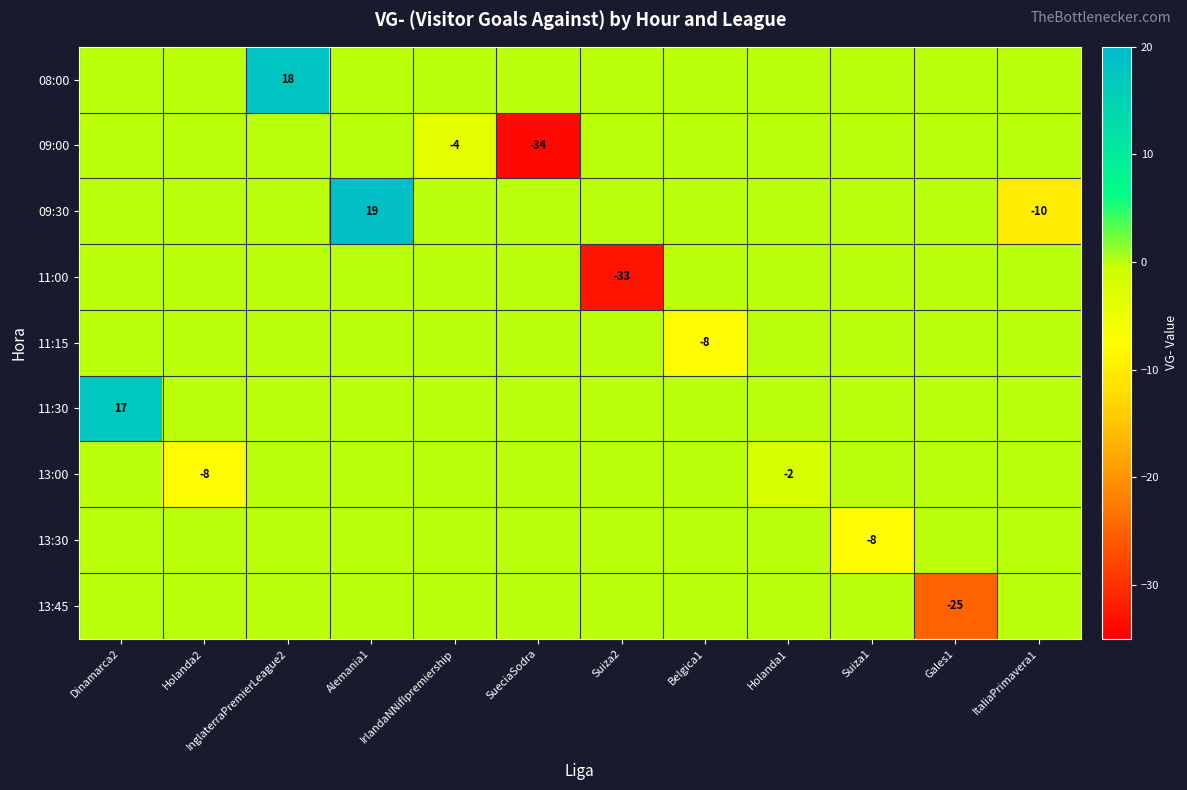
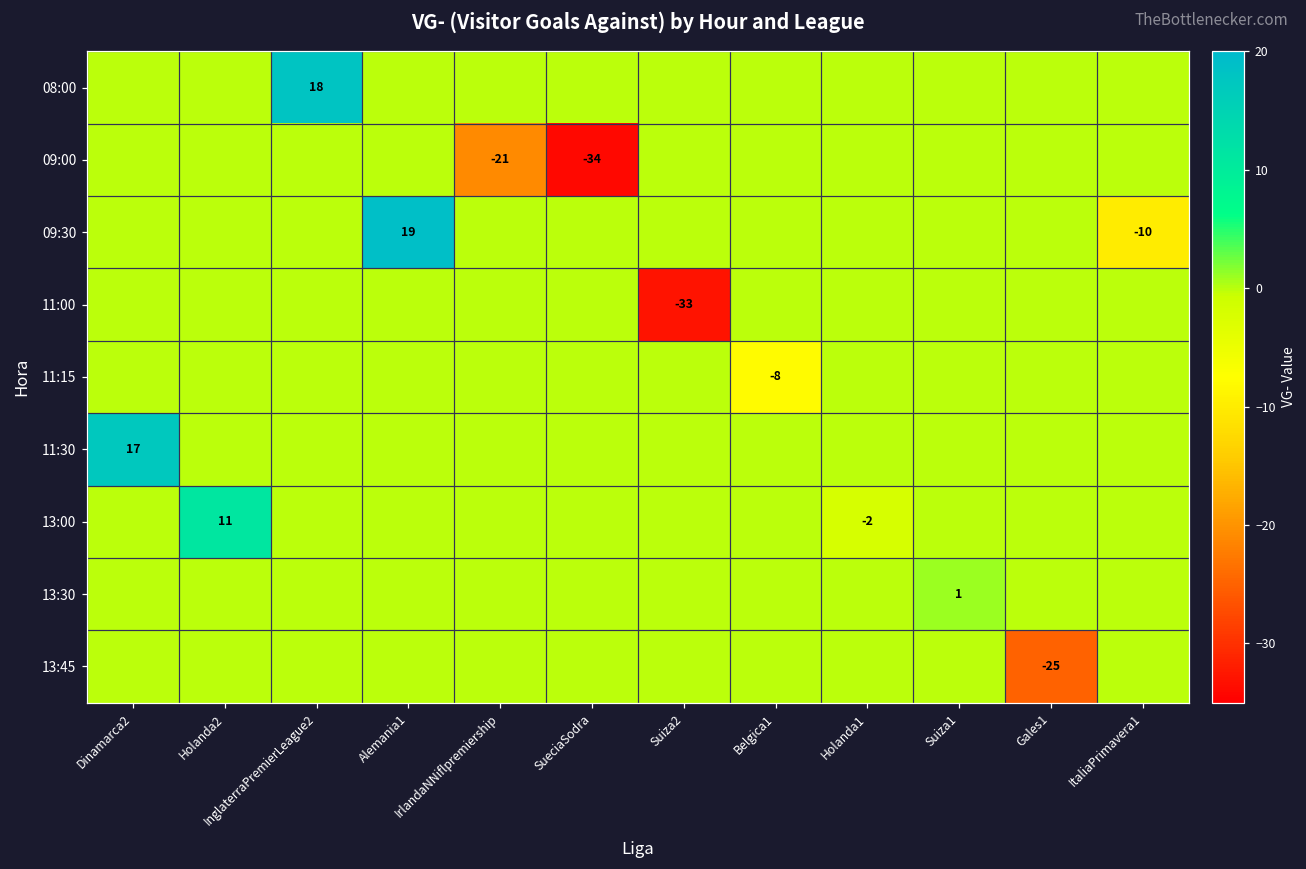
  {
    "08:00": {
      "InglaterraPremierLeague2": 18
    },
    "09:00": {
-     "IrlandaNNiflpremiership": -4,
+     "IrlandaNNiflpremiership": -21,
      "SueciaSodra": -34
    },
    "09:30": {
      "Alemania1": 19,
      "ItaliaPrimavera1": -10
    },
    "11:00": {
      "Suiza2": -33
    },
    "11:15": {
      "Belgica1": -8
    },
    "11:30": {
      "Dinamarca2": 17
    },
    "13:00": {
-     "Holanda2": -8,
+     "Holanda2": 11,
      "Holanda1": -2
    },
    "13:30": {
-     "Suiza1": -8
+     "Suiza1": 1
    },
    "13:45": {
      "Gales1": -25
    }
  }
